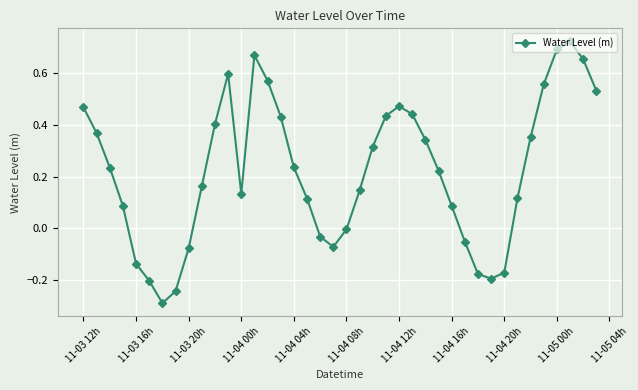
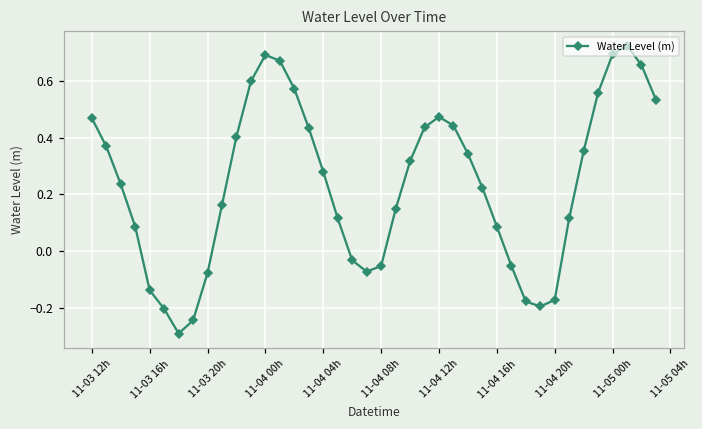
  {
    "11-03 12h": 0.47,
    "11-03 16h": -0.14,
    "11-03 20h": -0.08,
-   "11-04 00h": 0.13,
-   "11-04 04h": 0.24,
-   "11-04 08h": 0.00,
+   "11-04 00h": 0.69,
+   "11-04 04h": 0.28,
+   "11-04 08h": -0.05,
    "11-04 12h": 0.47,
    "11-04 16h": 0.09,
    "11-04 20h": -0.17
  }
